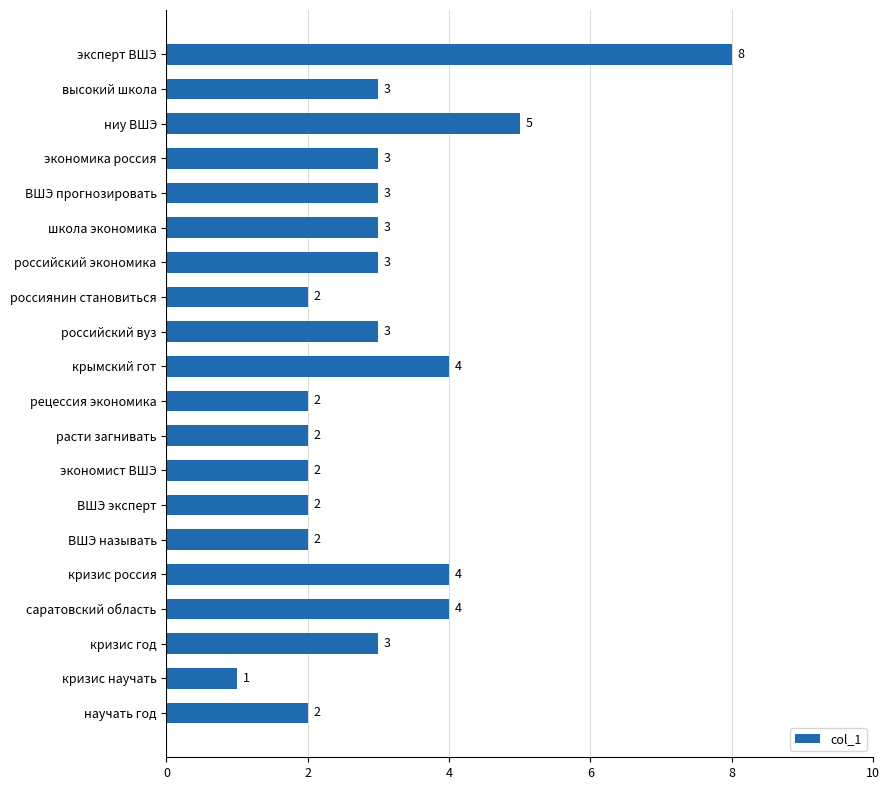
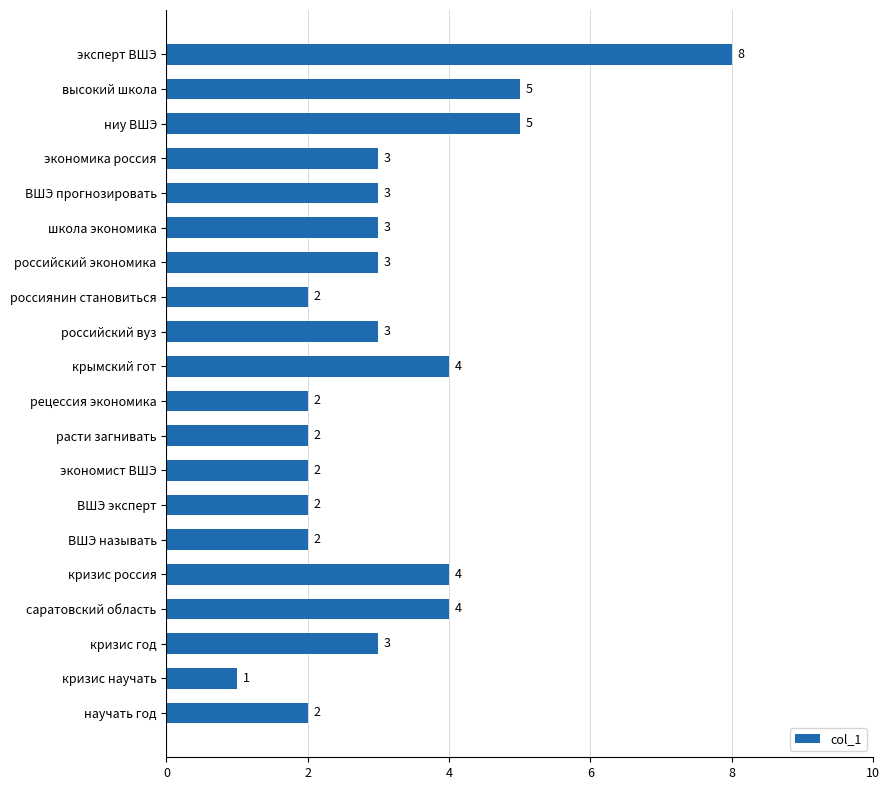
  {
    "эксперт ВШЭ": 8,
-   "высокий школа": 3,
+   "высокий школа": 5,
    "ниу ВШЭ": 5,
    "экономика россия": 3,
    "ВШЭ прогнозировать": 3,
    "школа экономика": 3,
    "российский экономика": 3,
    "россиянин становиться": 2,
    "российский вуз": 3,
    "крымский гот": 4,
    "рецессия экономика": 2,
    "расти загнивать": 2,
    "экономист ВШЭ": 2,
    "ВШЭ эксперт": 2,
    "ВШЭ называть": 2,
    "кризис россия": 4,
    "саратовский область": 4,
    "кризис год": 3,
    "кризис научать": 1,
    "научать год": 2
  }
